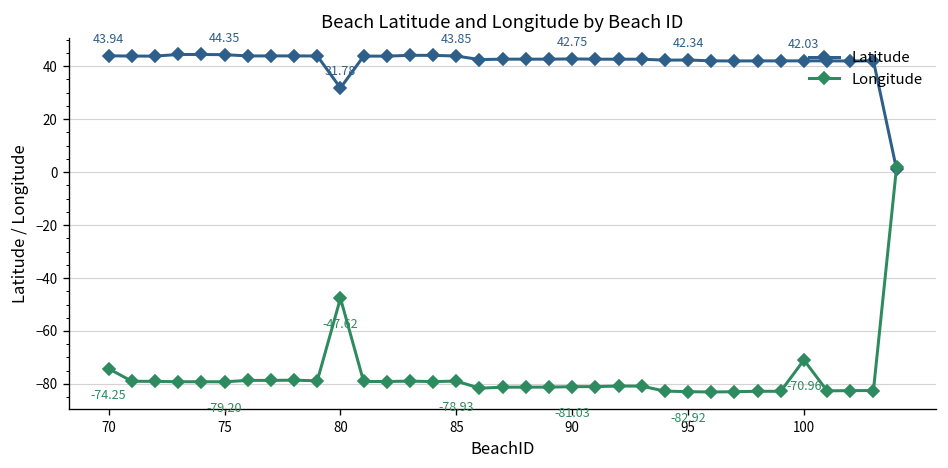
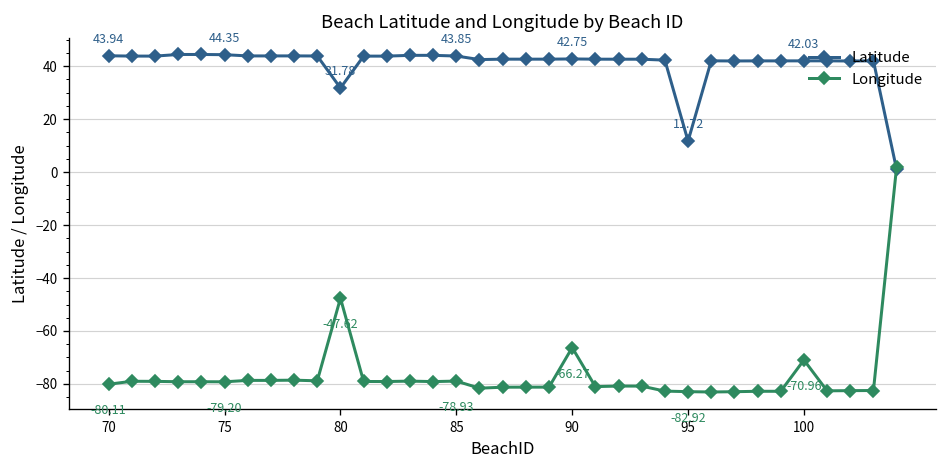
  {
    "Latitude": {
      "70": 43.94,
      "75": 44.35,
      "80": 31.78,
      "85": 43.85,
      "90": 42.75,
-     "95": 42.34,
+     "95": 11.72,
      "100": 42.03
    },
    "Longitude": {
-     "70": -74.25,
+     "70": -80.11,
      "75": -79.20,
      "80": -47.62,
      "85": -78.93,
-     "90": -81.03,
+     "90": -66.27,
      "95": -82.92,
      "100": -70.96
    }
  }
